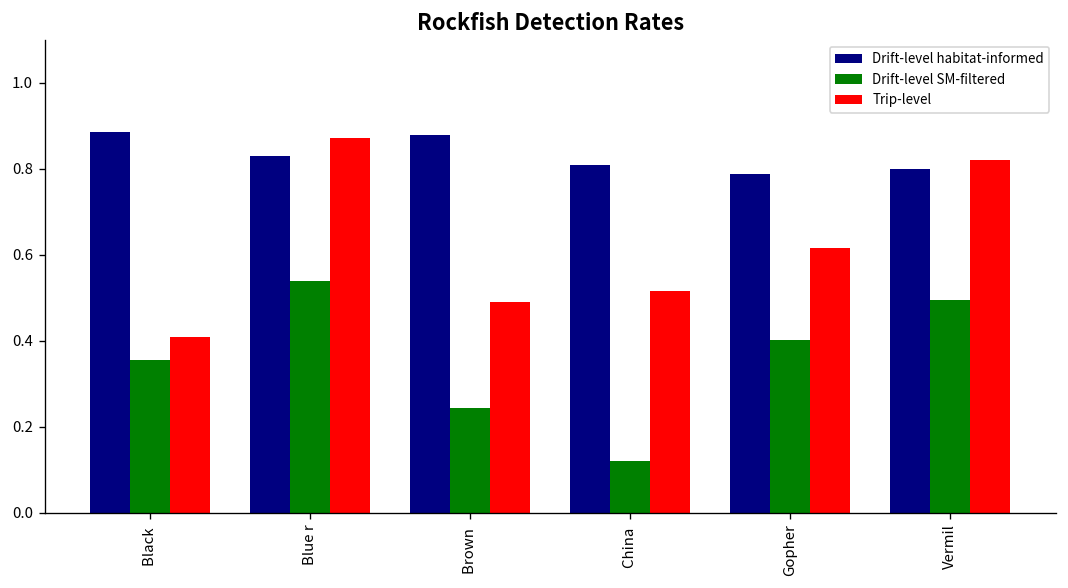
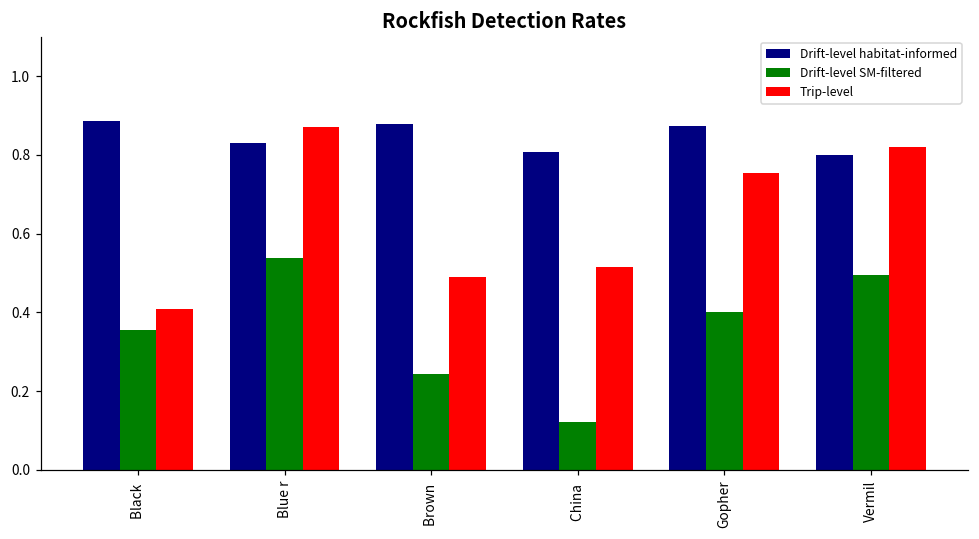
  {
    "Drift-level habitat-informed": {
      "Black": 0.89,
      "Blue r": 0.83,
      "Brown": 0.88,
      "China": 0.81,
-     "Gopher": 0.79,
+     "Gopher": 0.87,
      "Vermil": 0.80
    },
    "Drift-level SM-filtered": {
      "Black": 0.36,
      "Blue r": 0.54,
      "Brown": 0.24,
      "China": 0.12,
      "Gopher": 0.40,
      "Vermil": 0.49
    },
    "Trip-level": {
      "Black": 0.41,
      "Blue r": 0.87,
      "Brown": 0.49,
      "China": 0.52,
-     "Gopher": 0.62,
+     "Gopher": 0.76,
      "Vermil": 0.82
    }
  }
